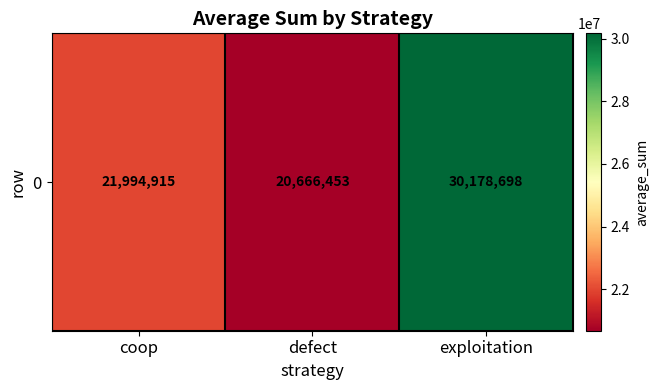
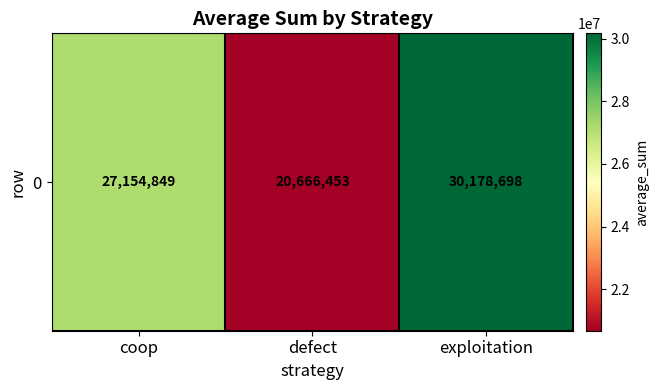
  {
    "0": {
-     "coop": "21,994,915",
+     "coop": "27,154,849",
      "defect": "20,666,453",
      "exploitation": "30,178,698"
    }
  }
